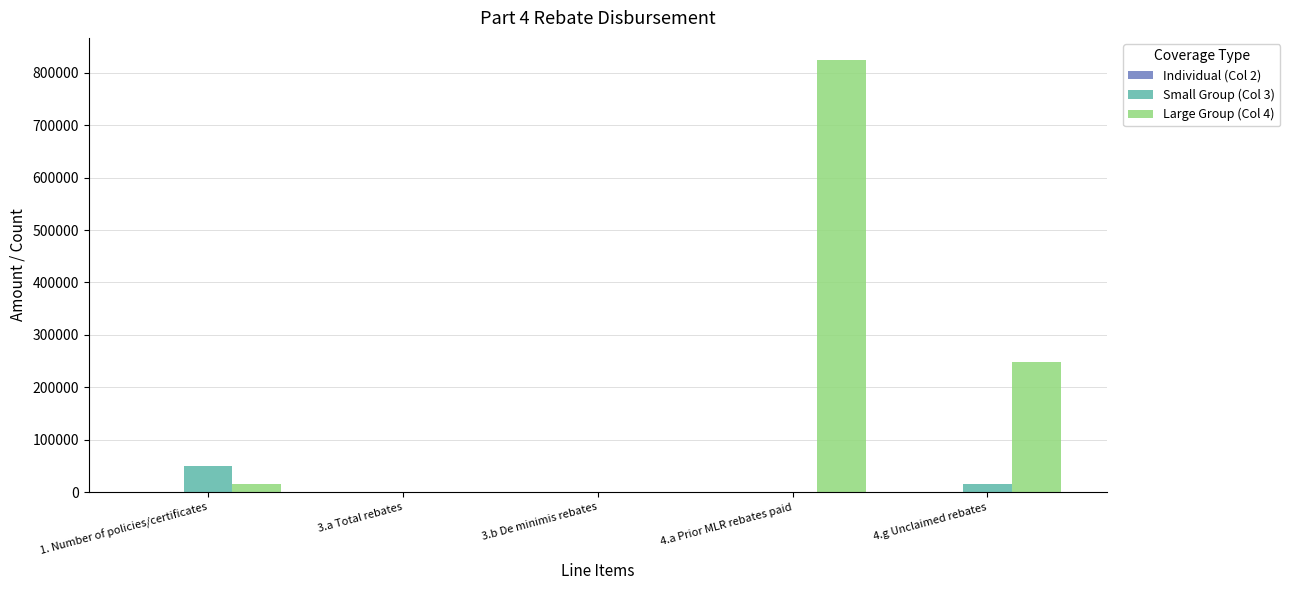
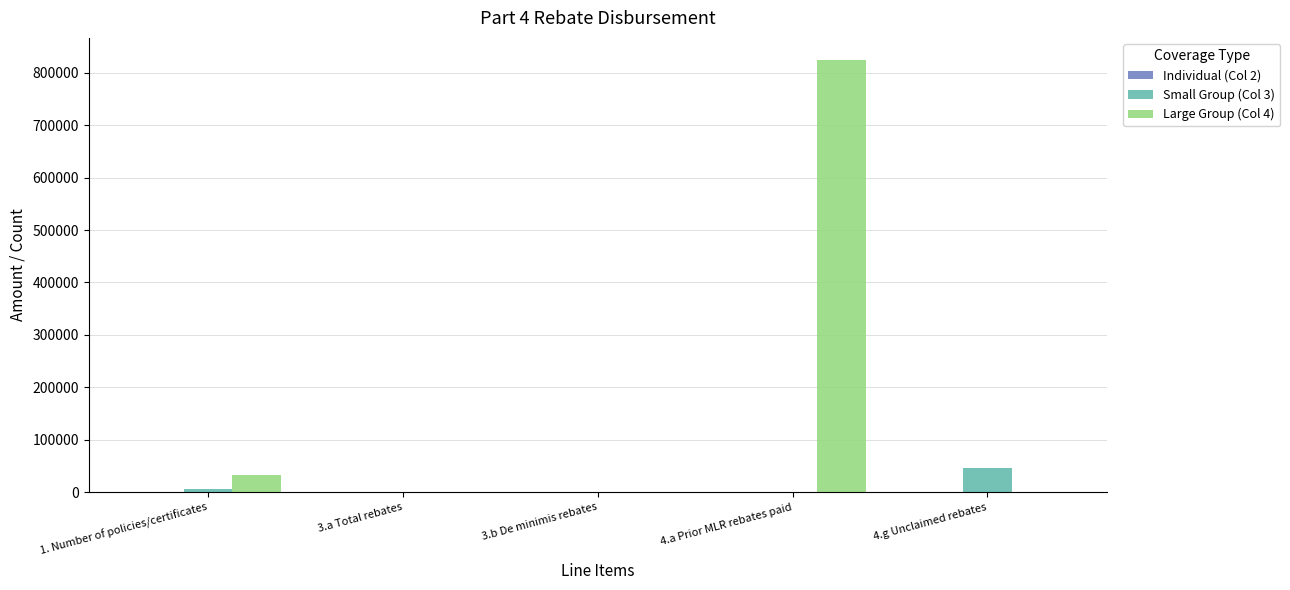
  {
    "Individual (Col 2)": {
      "3.a Total rebates": 0,
      "3.b De minimis rebates": 0,
      "4.a Prior MLR rebates paid": 0,
      "4.g Unclaimed rebates": 0
    },
    "Small Group (Col 3)": {
-     "1. Number of policies/certificates": 50000,
+     "1. Number of policies/certificates": 10000,
      "3.a Total rebates": 0,
      "3.b De minimis rebates": 0,
      "4.a Prior MLR rebates paid": 0,
-     "4.g Unclaimed rebates": 20000
+     "4.g Unclaimed rebates": 50000
    },
    "Large Group (Col 4)": {
-     "1. Number of policies/certificates": 10000,
+     "1. Number of policies/certificates": 30000,
      "3.a Total rebates": 0,
      "3.b De minimis rebates": 0,
      "4.a Prior MLR rebates paid": 830000,
-     "4.g Unclaimed rebates": 250000
+     "4.g Unclaimed rebates": 0
    }
  }
